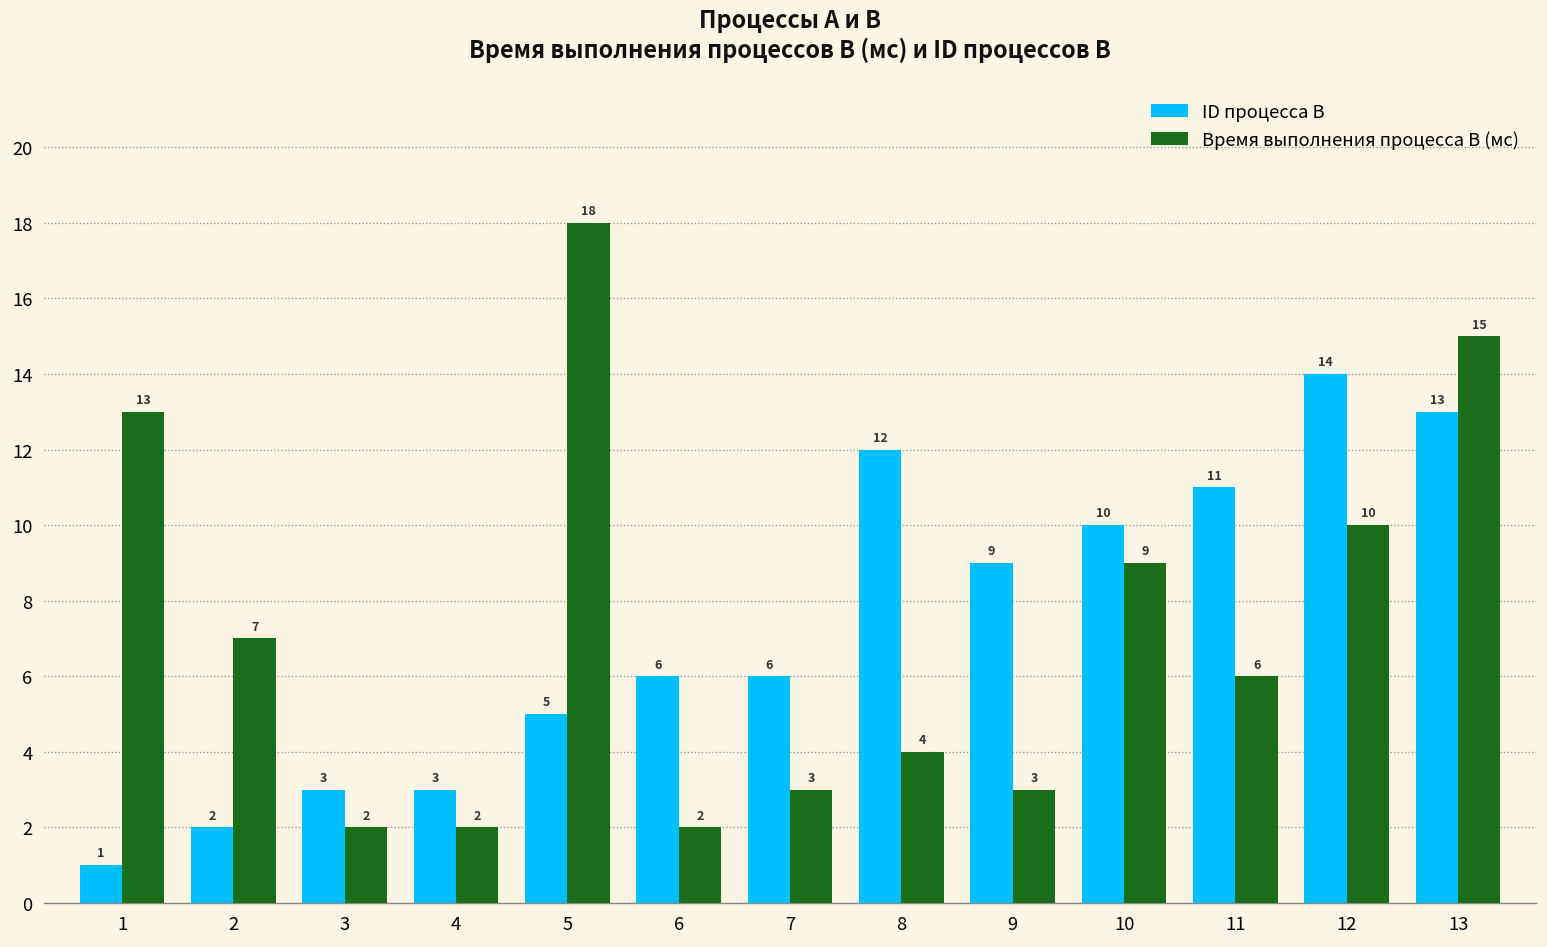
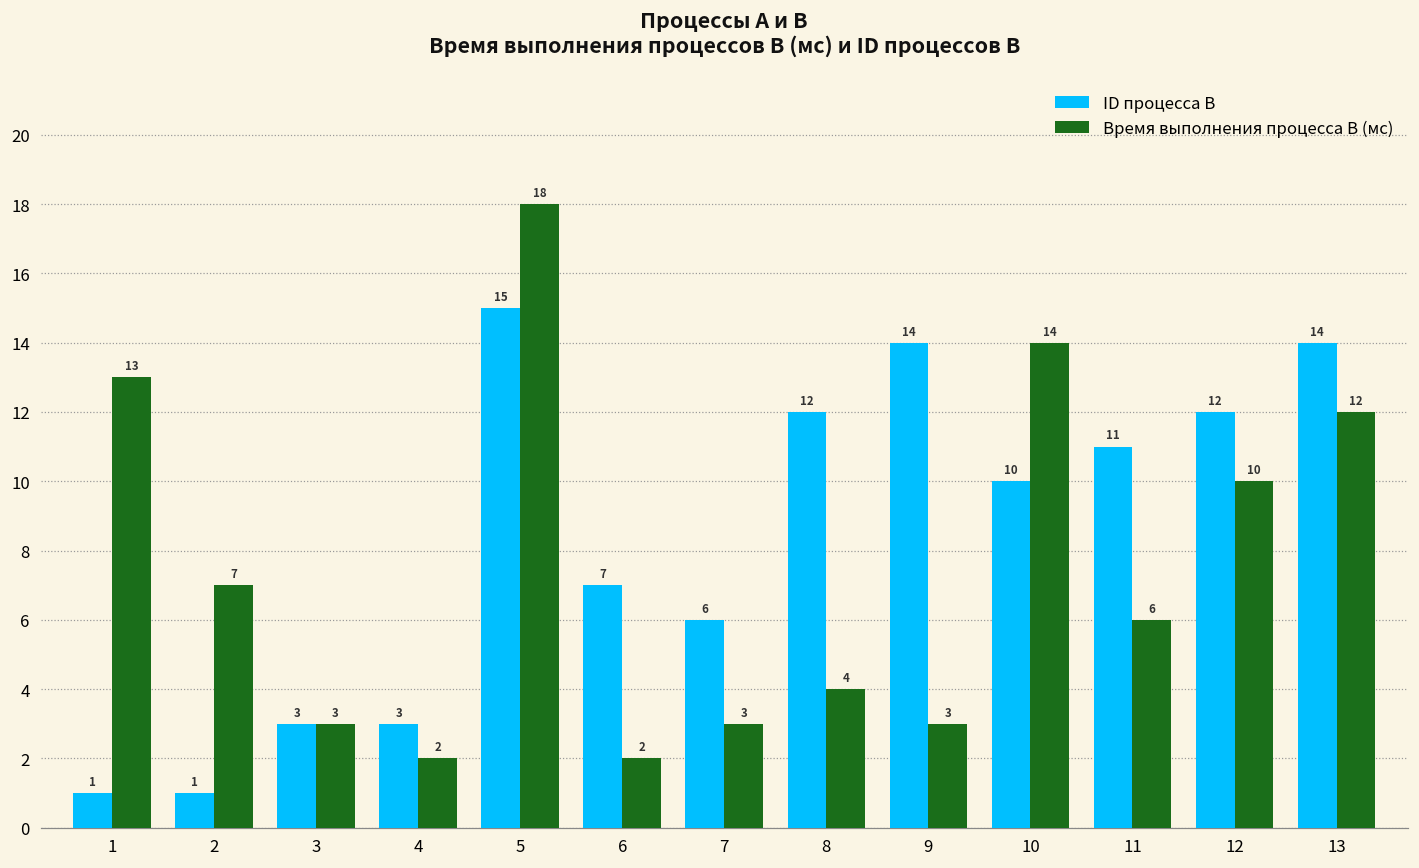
  {
    "ID процесса B": {
      "1": 1,
-     "2": 2,
+     "2": 1,
      "3": 3,
      "4": 3,
-     "5": 5,
-     "6": 6,
+     "5": 15,
+     "6": 7,
      "7": 6,
      "8": 12,
-     "9": 9,
+     "9": 14,
      "10": 10,
      "11": 11,
-     "12": 14,
-     "13": 13
+     "12": 12,
+     "13": 14
    },
    "Время выполнения процесса B (мс)": {
      "1": 13,
      "2": 7,
-     "3": 2,
+     "3": 3,
      "4": 2,
      "5": 18,
      "6": 2,
      "7": 3,
      "8": 4,
      "9": 3,
-     "10": 9,
+     "10": 14,
      "11": 6,
      "12": 10,
-     "13": 15
+     "13": 12
    }
  }
